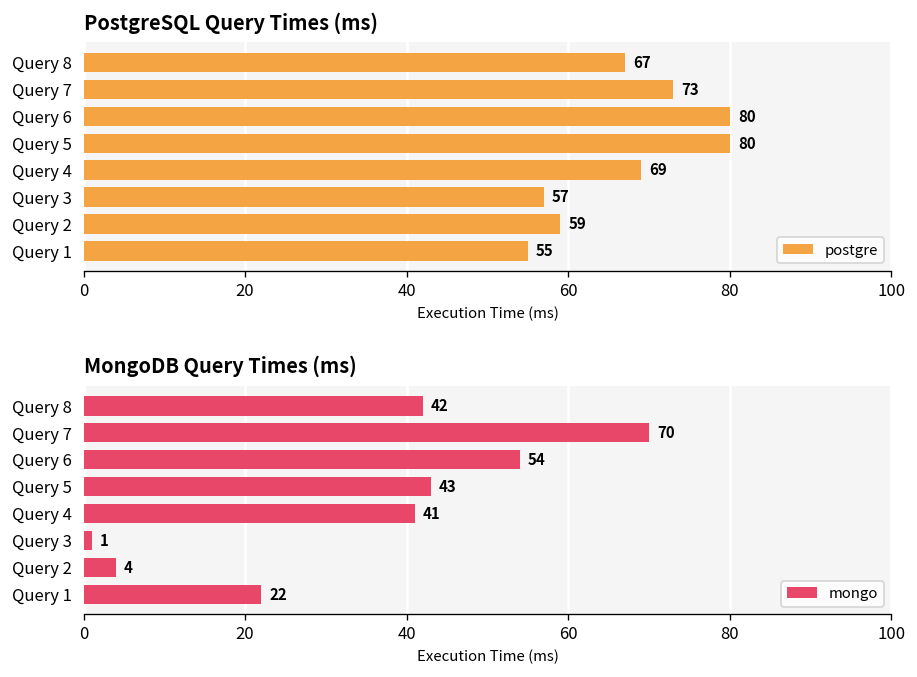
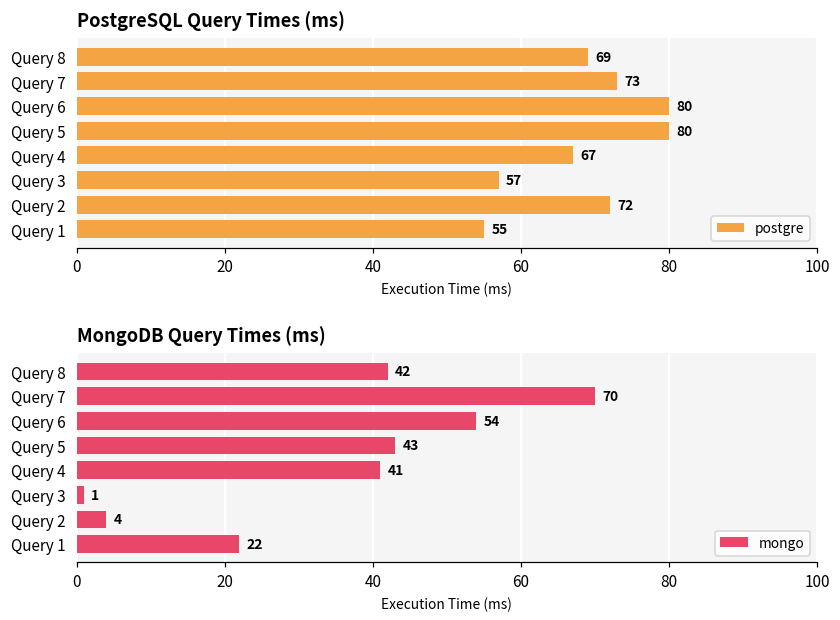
  {
    "PostgreSQL Query Times (ms)": {
-     "Query 8": 67,
+     "Query 8": 69,
      "Query 7": 73,
      "Query 6": 80,
      "Query 5": 80,
-     "Query 4": 69,
+     "Query 4": 67,
      "Query 3": 57,
-     "Query 2": 59,
+     "Query 2": 72,
      "Query 1": 55
    },
    "MongoDB Query Times (ms)": {
      "Query 8": 42,
      "Query 7": 70,
      "Query 6": 54,
      "Query 5": 43,
      "Query 4": 41,
      "Query 3": 1,
      "Query 2": 4,
      "Query 1": 22
    }
  }
